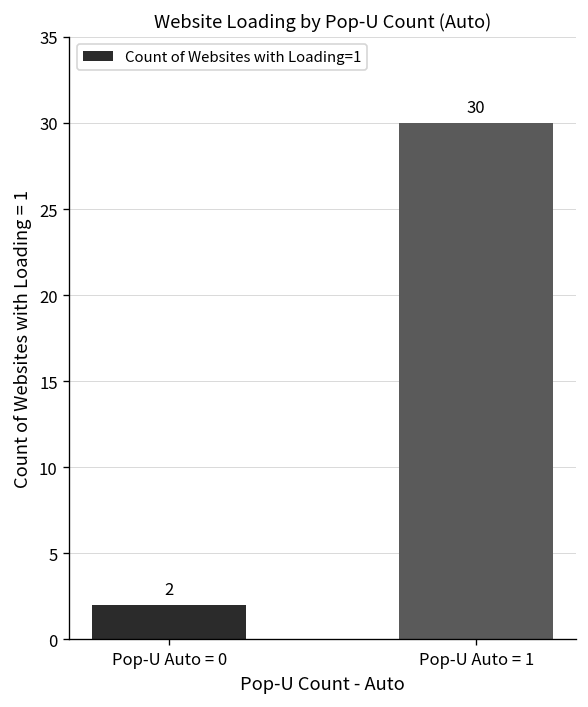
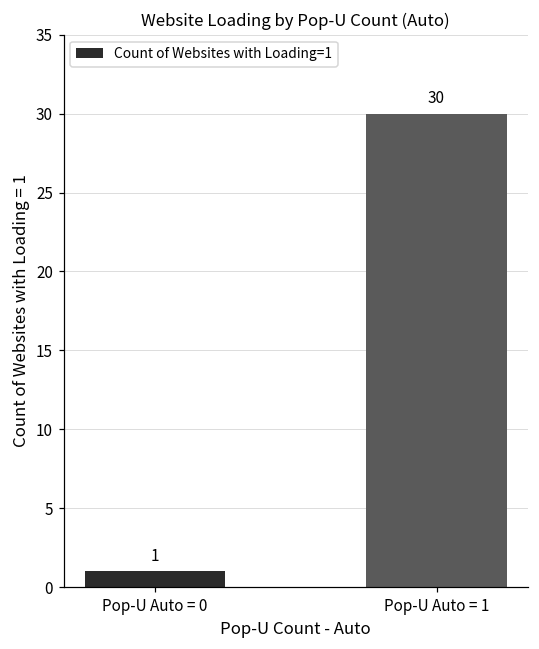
  {
-   "Pop-U Auto = 0": 2,
+   "Pop-U Auto = 0": 1,
    "Pop-U Auto = 1": 30
  }
